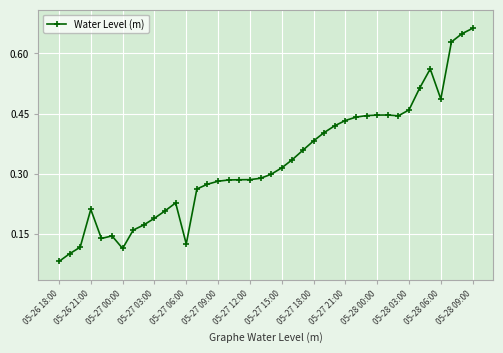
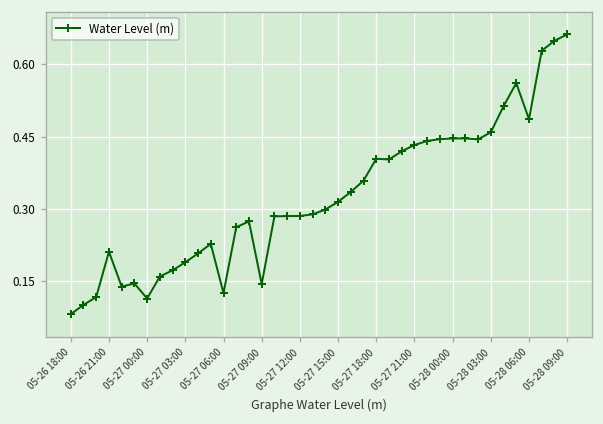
  {
    "05-26 18:00": 0.08,
    "05-26 21:00": 0.21,
    "05-27 00:00": 0.11,
    "05-27 03:00": 0.19,
    "05-27 06:00": 0.13,
-   "05-27 09:00": 0.28,
+   "05-27 09:00": 0.14,
    "05-27 12:00": 0.29,
    "05-27 15:00": 0.31,
-   "05-27 18:00": 0.38,
+   "05-27 18:00": 0.40,
    "05-27 21:00": 0.43,
    "05-28 00:00": 0.45,
    "05-28 03:00": 0.46,
    "05-28 06:00": 0.49,
    "05-28 09:00": 0.66
  }
